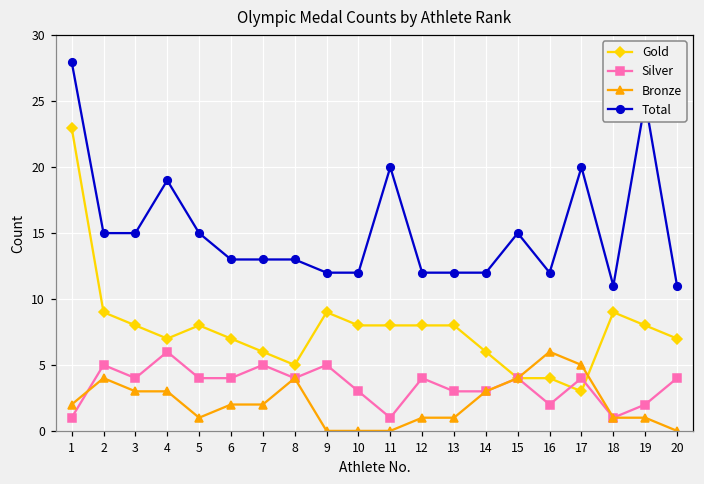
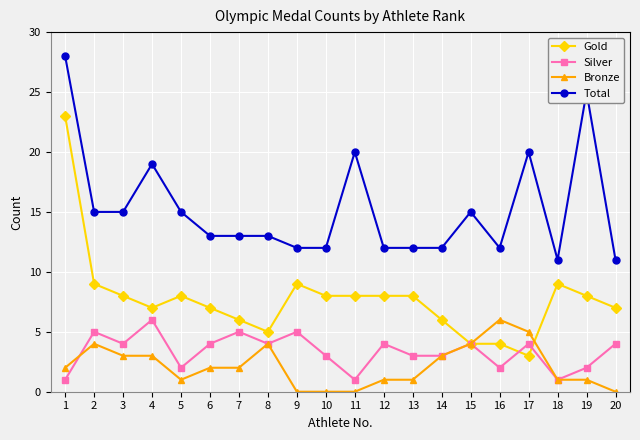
  {
    "Silver": {
      "1": 1,
      "2": 5,
      "3": 4,
      "4": 6,
-     "5": 4,
+     "5": 2,
      "6": 4,
      "7": 5,
      "9": 5,
      "10": 3,
      "11": 1,
      "12": 4,
      "13": 3,
      "16": 2,
      "17": 4,
      "19": 2,
      "20": 4
    },
    "Total": {
      "1": 28,
      "2": 15,
      "3": 15,
      "4": 19,
      "5": 15,
      "6": 13,
      "7": 13,
      "8": 13,
      "9": 12,
      "10": 12,
      "11": 20,
      "12": 12,
      "13": 12,
      "14": 12,
      "15": 15,
      "16": 12,
      "17": 20,
      "18": 11,
      "20": 11
    }
  }
